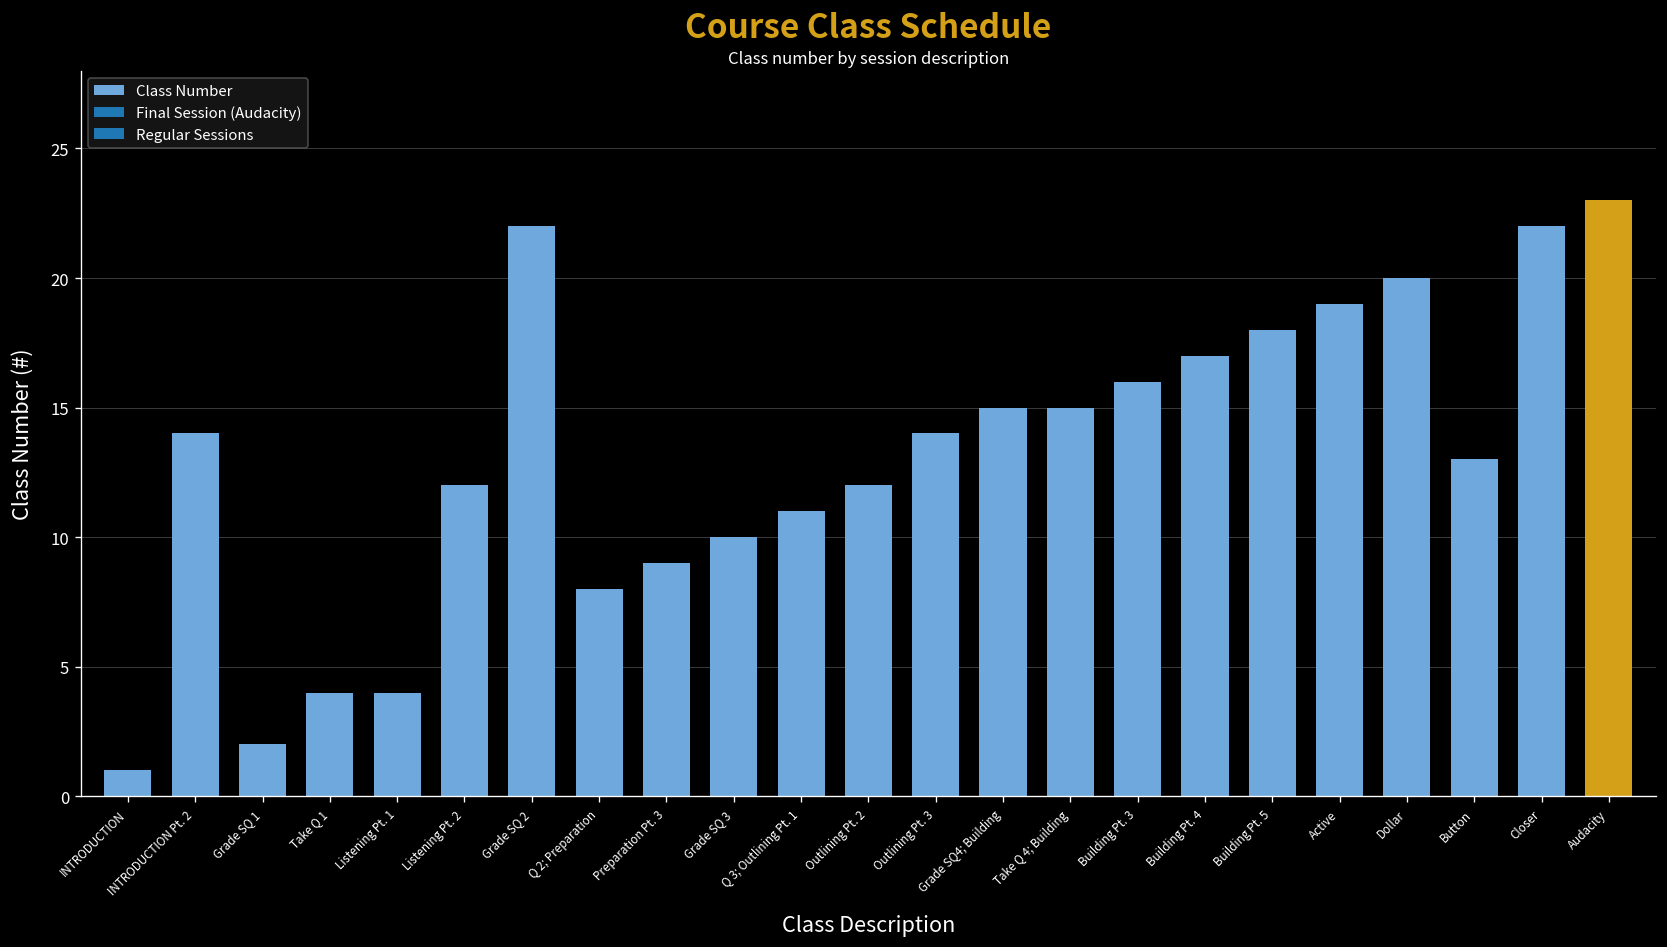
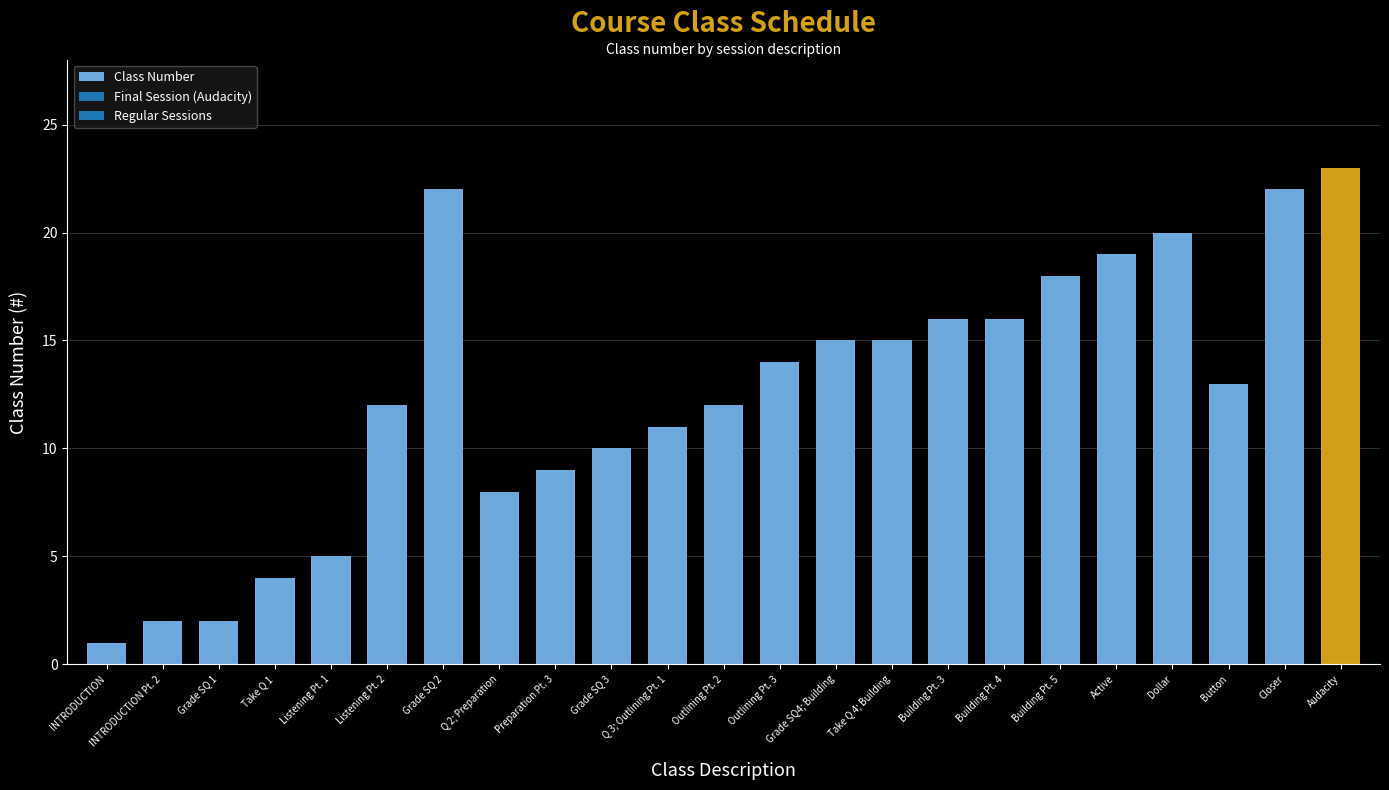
  {
    "INTRODUCTION": 1,
-   "INTRODUCTION Pt. 2": 14,
+   "INTRODUCTION Pt. 2": 2,
    "Grade SQ 1": 2,
    "Take Q 1": 4,
-   "Listening Pt. 1": 4,
+   "Listening Pt. 1": 5,
    "Listening Pt. 2": 12,
    "Grade SQ 2": 22,
    "Q 2; Preparation": 8,
    "Preparation Pt. 3": 9,
    "Grade SQ 3": 10,
    "Q 3; Outlining Pt. 1": 11,
    "Outlining Pt. 2": 12,
    "Outlining Pt. 3": 14,
    "Grade SQ4; Building": 15,
    "Take Q 4; Building": 15,
    "Building Pt. 3": 16,
-   "Building Pt. 4": 17,
+   "Building Pt. 4": 16,
    "Building Pt. 5": 18,
    "Active": 19,
    "Dollar": 20,
    "Button": 13,
    "Closer": 22,
    "Audacity": 23
  }
